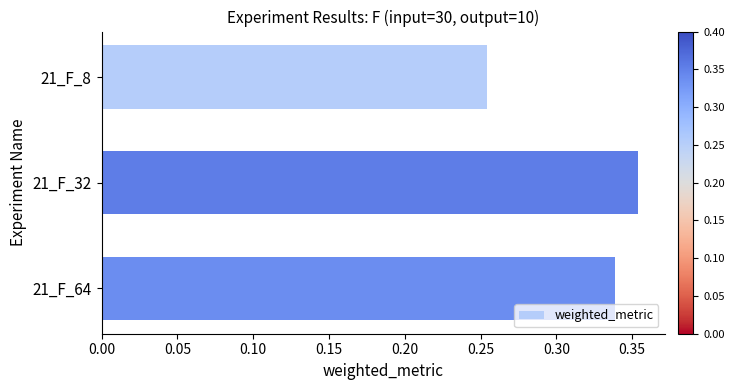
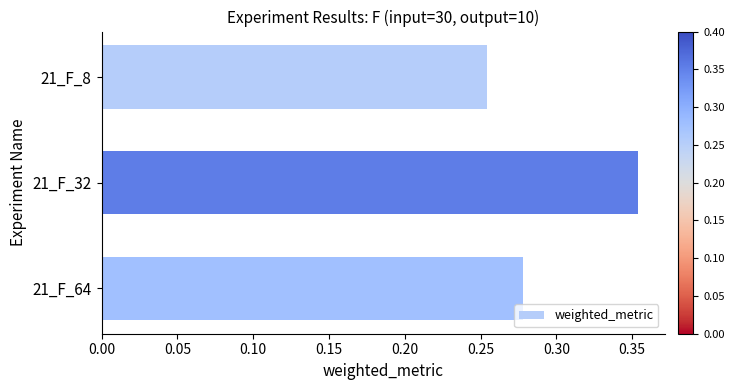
  {
    "21_F_8": 0.254,
    "21_F_32": 0.354,
-   "21_F_64": 0.339
+   "21_F_64": 0.278
  }
